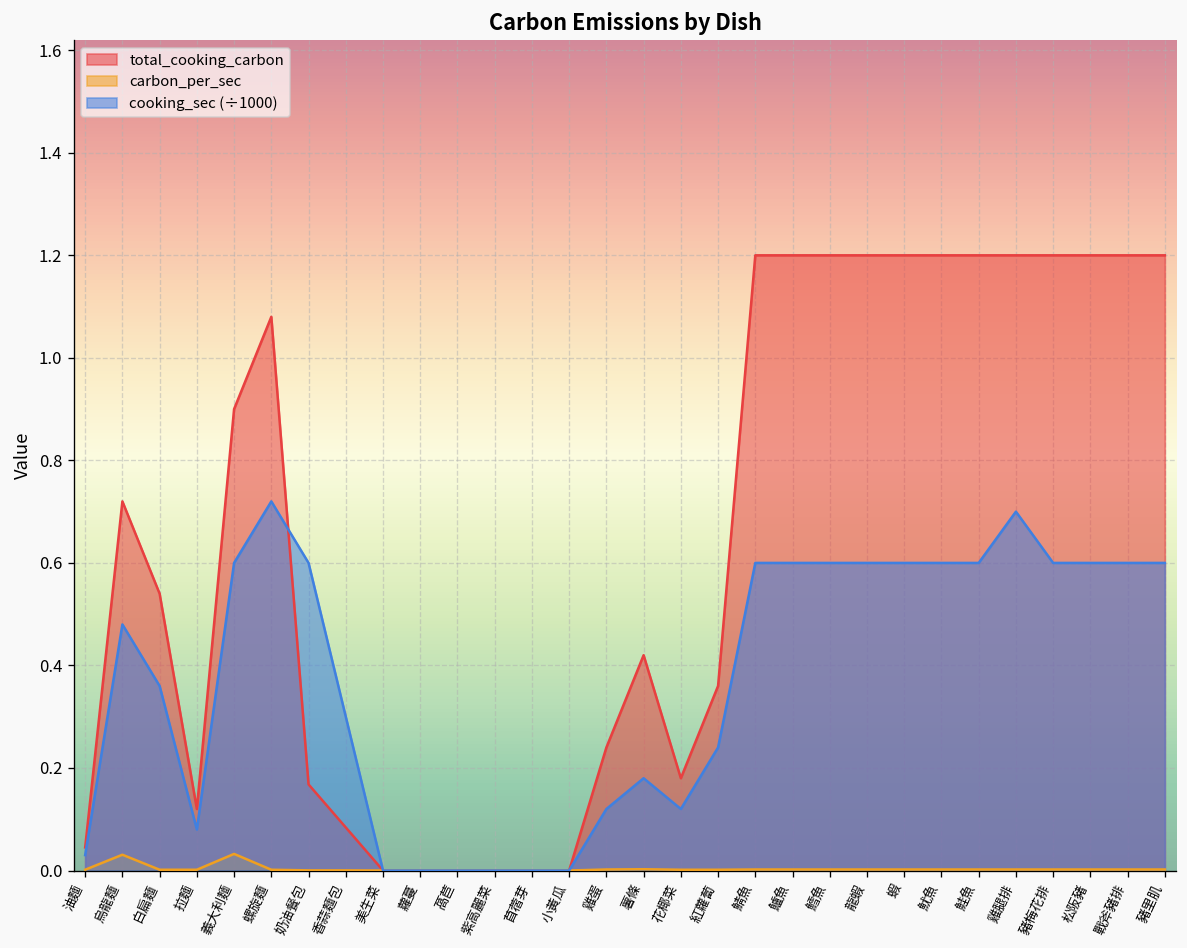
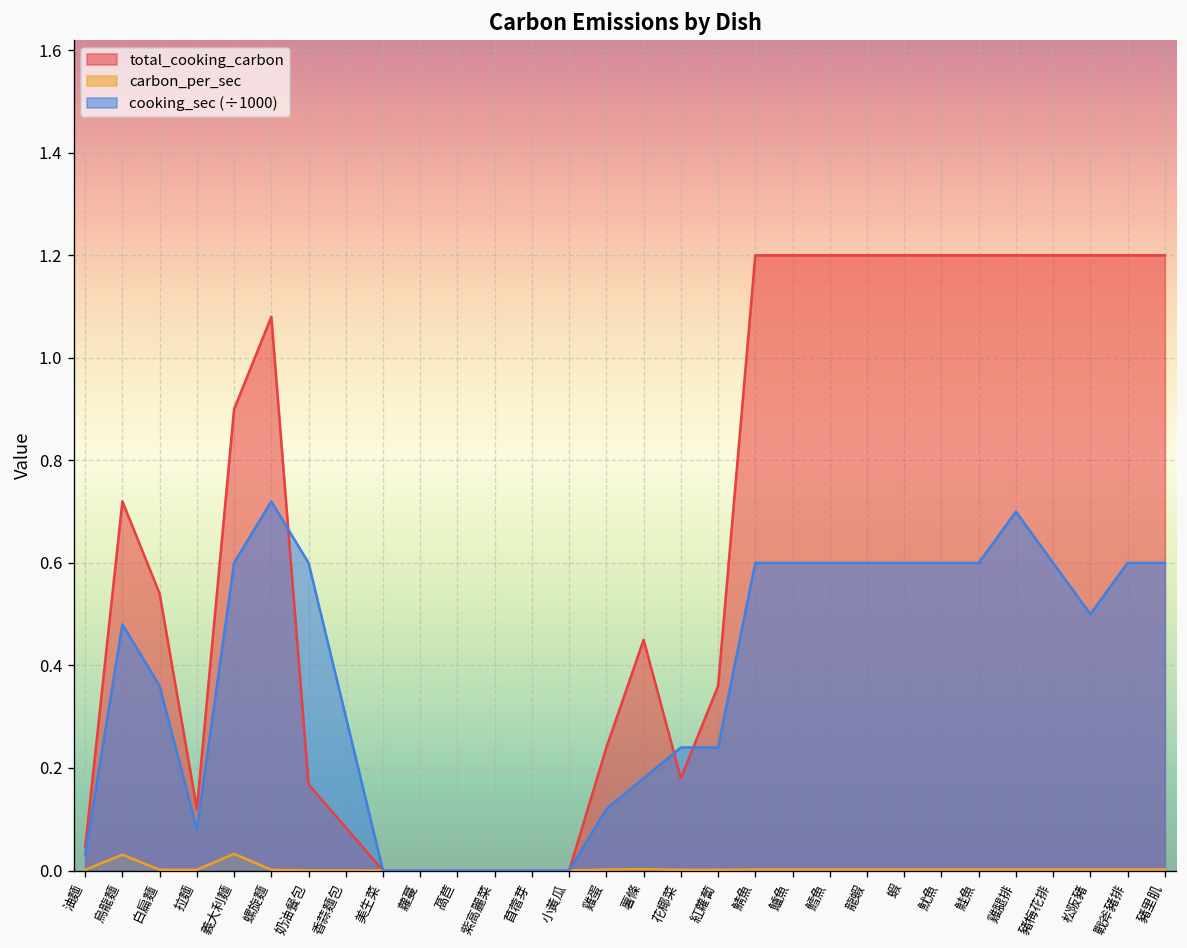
  {
    "total_cooking_carbon": {
      "油麵": 0.05,
      "烏龍麵": 0.72,
      "白扁麵": 0.54,
      "拉麵": 0.12,
      "義大利麵": 0.90,
      "螺旋麵": 1.08,
      "奶油餐包": 0.17,
      "香蒜麵包": 0.08,
      "雞蛋": 0.24,
-     "薯條": 0.42,
+     "薯條": 0.45,
      "花椰菜": 0.18,
      "紅蘿蔔": 0.36,
      "鯖魚": 1.20,
      "鱸魚": 1.20,
      "鱈魚": 1.20,
      "龍蝦": 1.20,
      "蝦": 1.20,
      "魷魚": 1.20,
      "鮭魚": 1.20,
      "雞腿排": 1.20,
      "豬梅花排": 1.20,
      "松阪豬": 1.20,
      "戰斧豬排": 1.20,
      "豬里肌": 1.20
    },
    "carbon_per_sec": {
      "油麵": 0.00,
      "烏龍麵": 0.03,
      "白扁麵": 0.00,
      "拉麵": 0.00,
      "義大利麵": 0.03,
      "螺旋麵": 0.00,
      "奶油餐包": 0.00,
      "香蒜麵包": 0.00,
      "雞蛋": 0.00,
      "薯條": 0.00,
      "花椰菜": 0.00,
      "紅蘿蔔": 0.00,
      "鯖魚": 0.00,
      "鱸魚": 0.00,
      "鱈魚": 0.00,
      "龍蝦": 0.00,
      "蝦": 0.00,
      "魷魚": 0.00,
      "鮭魚": 0.00,
      "雞腿排": 0.00,
      "豬梅花排": 0.00,
      "松阪豬": 0.00,
      "戰斧豬排": 0.00,
      "豬里肌": 0.00
    },
    "cooking_sec (÷1000)": {
      "油麵": 0.03,
      "烏龍麵": 0.48,
      "白扁麵": 0.36,
      "拉麵": 0.08,
      "義大利麵": 0.60,
      "螺旋麵": 0.72,
      "奶油餐包": 0.60,
      "香蒜麵包": 0.30,
      "雞蛋": 0.12,
      "薯條": 0.18,
-     "花椰菜": 0.12,
+     "花椰菜": 0.24,
      "紅蘿蔔": 0.24,
      "鯖魚": 0.60,
      "鱸魚": 0.60,
      "鱈魚": 0.60,
      "龍蝦": 0.60,
      "蝦": 0.60,
      "魷魚": 0.60,
      "鮭魚": 0.60,
      "雞腿排": 0.70,
      "豬梅花排": 0.60,
-     "松阪豬": 0.6,
+     "松阪豬": 0.5,
      "戰斧豬排": 0.60,
      "豬里肌": 0.60
    }
  }
